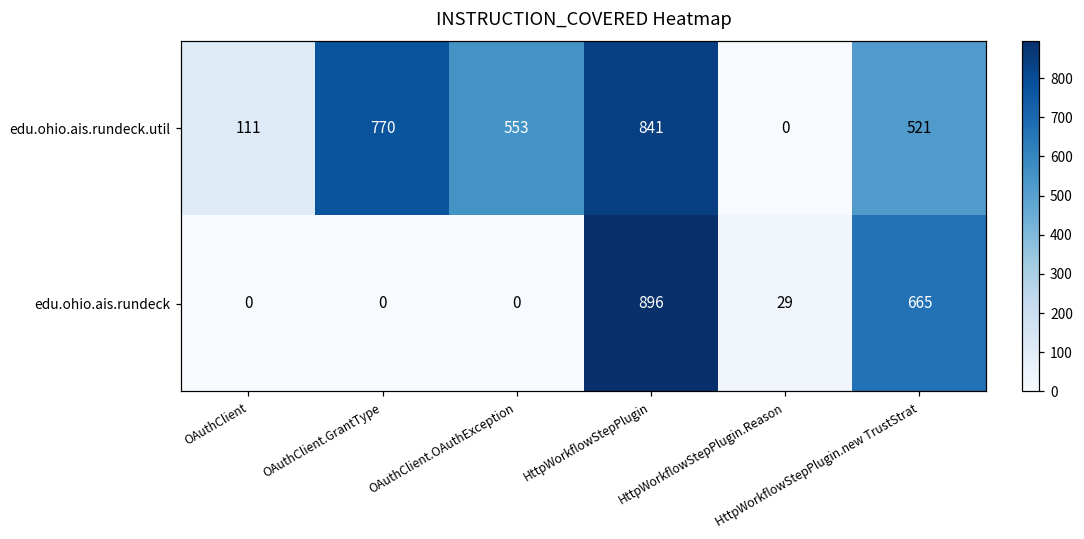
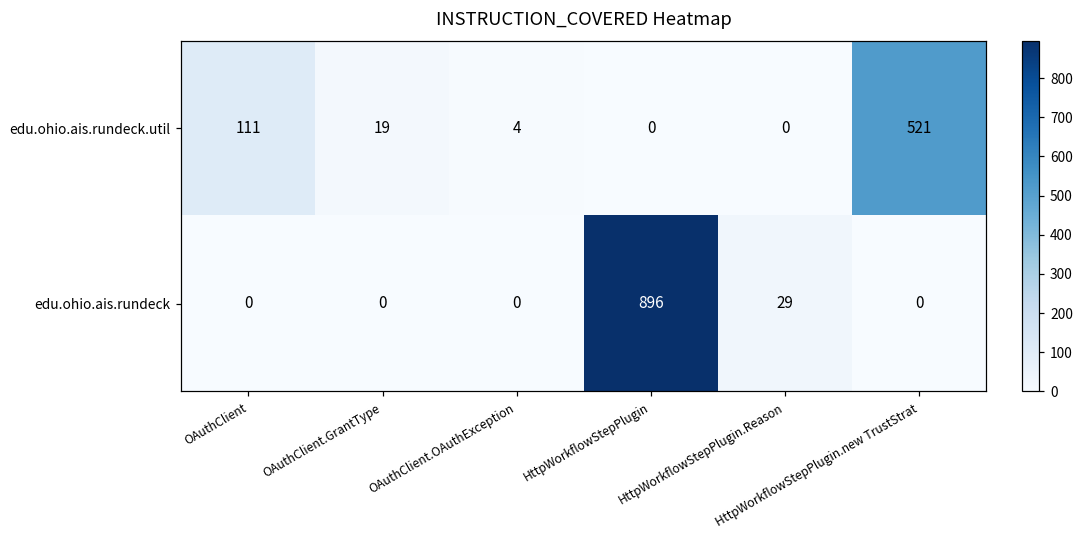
  {
    "edu.ohio.ais.rundeck.util": {
      "OAuthClient": 111,
-     "OAuthClient.GrantType": 770,
-     "OAuthClient.OAuthException": 553,
-     "HttpWorkflowStepPlugin": 841,
+     "OAuthClient.GrantType": 19,
+     "OAuthClient.OAuthException": 4,
+     "HttpWorkflowStepPlugin": 0,
      "HttpWorkflowStepPlugin.Reason": 0,
      "HttpWorkflowStepPlugin.new TrustStrat": 521
    },
    "edu.ohio.ais.rundeck": {
      "OAuthClient": 0,
      "OAuthClient.GrantType": 0,
      "OAuthClient.OAuthException": 0,
      "HttpWorkflowStepPlugin": 896,
      "HttpWorkflowStepPlugin.Reason": 29,
-     "HttpWorkflowStepPlugin.new TrustStrat": 665
+     "HttpWorkflowStepPlugin.new TrustStrat": 0
    }
  }
